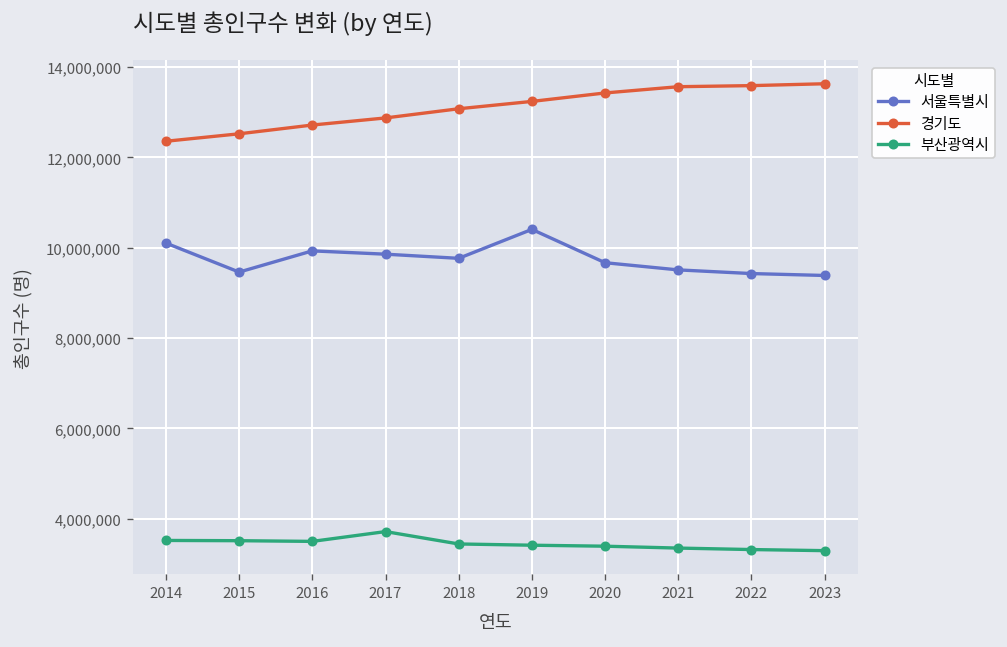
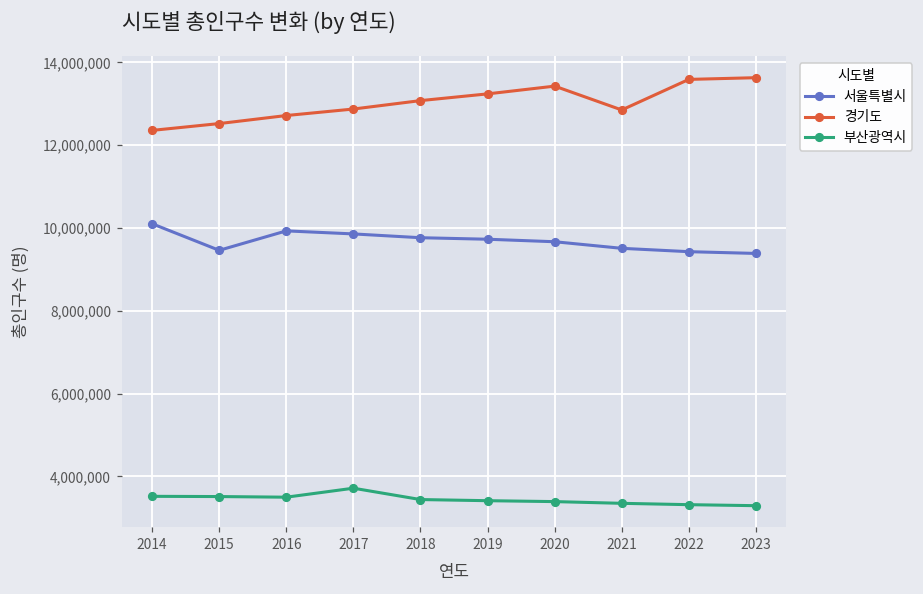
  {
    "서울특별시": {
      "2014": "10,100,000",
      "2015": "9,500,000",
      "2016": "9,900,000",
      "2017": "9,900,000",
      "2018": "9,800,000",
-     "2019": "10,400,000",
+     "2019": "9,700,000",
      "2020": "9,700,000",
      "2021": "9,500,000",
      "2022": "9,400,000",
      "2023": "9,400,000"
    },
    "경기도": {
      "2014": "12,400,000",
      "2015": "12,500,000",
      "2016": "12,700,000",
      "2017": "12,900,000",
      "2018": "13,100,000",
      "2019": "13,200,000",
      "2020": "13,400,000",
-     "2021": "13,600,000",
+     "2021": "12,900,000",
      "2022": "13,600,000",
      "2023": "13,600,000"
    },
    "부산광역시": {
      "2014": "3,500,000",
      "2015": "3,500,000",
      "2016": "3,500,000",
      "2017": "3,700,000",
      "2018": "3,400,000",
      "2019": "3,400,000",
      "2020": "3,400,000",
      "2021": "3,400,000",
      "2022": "3,300,000",
      "2023": "3,300,000"
    }
  }
